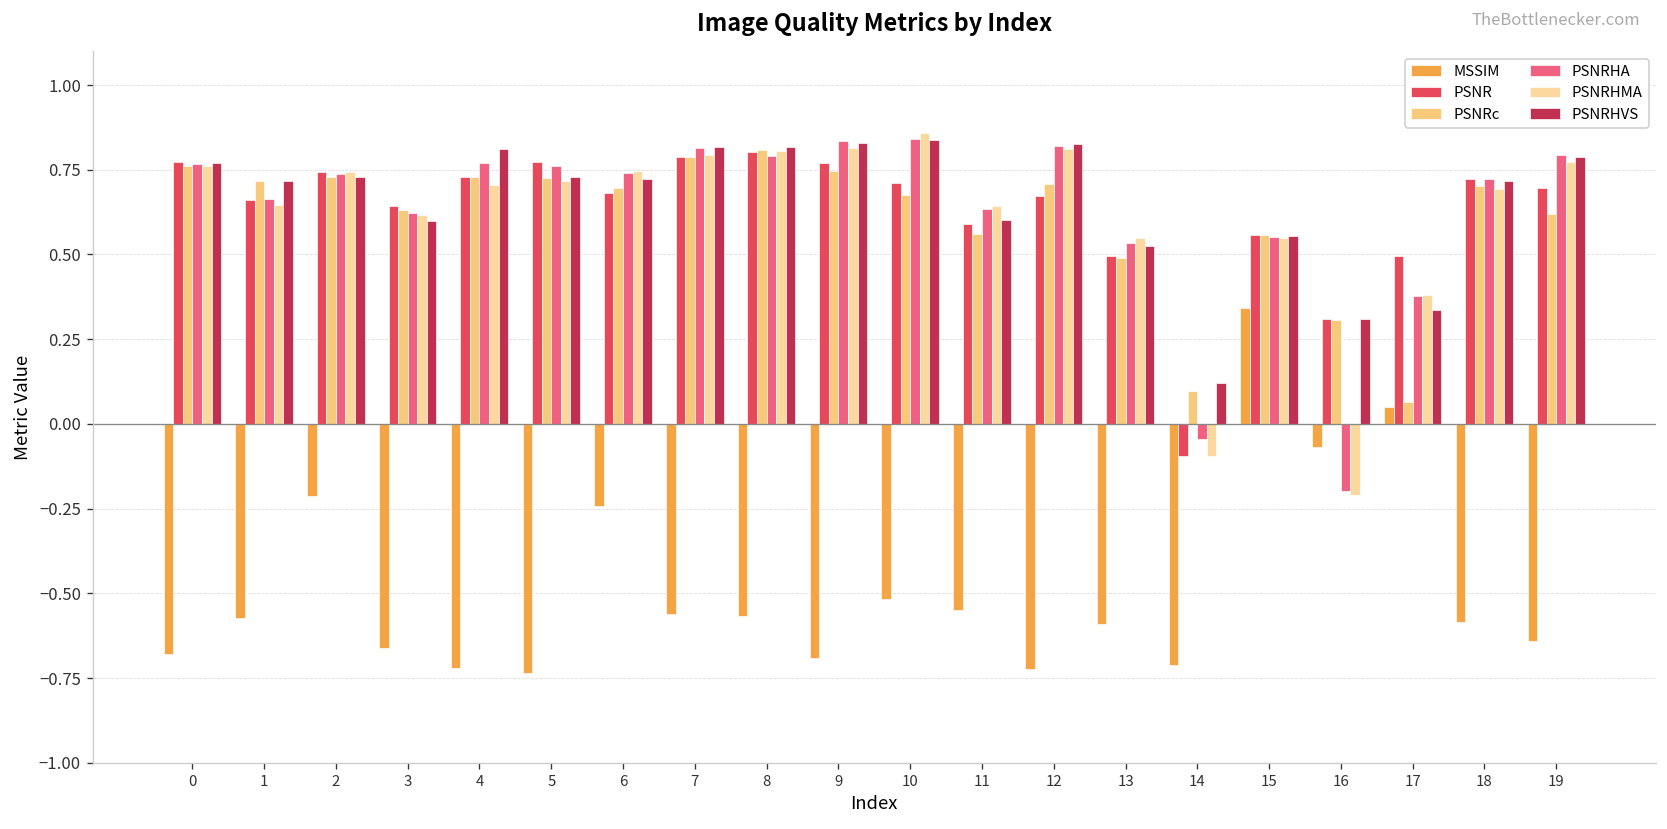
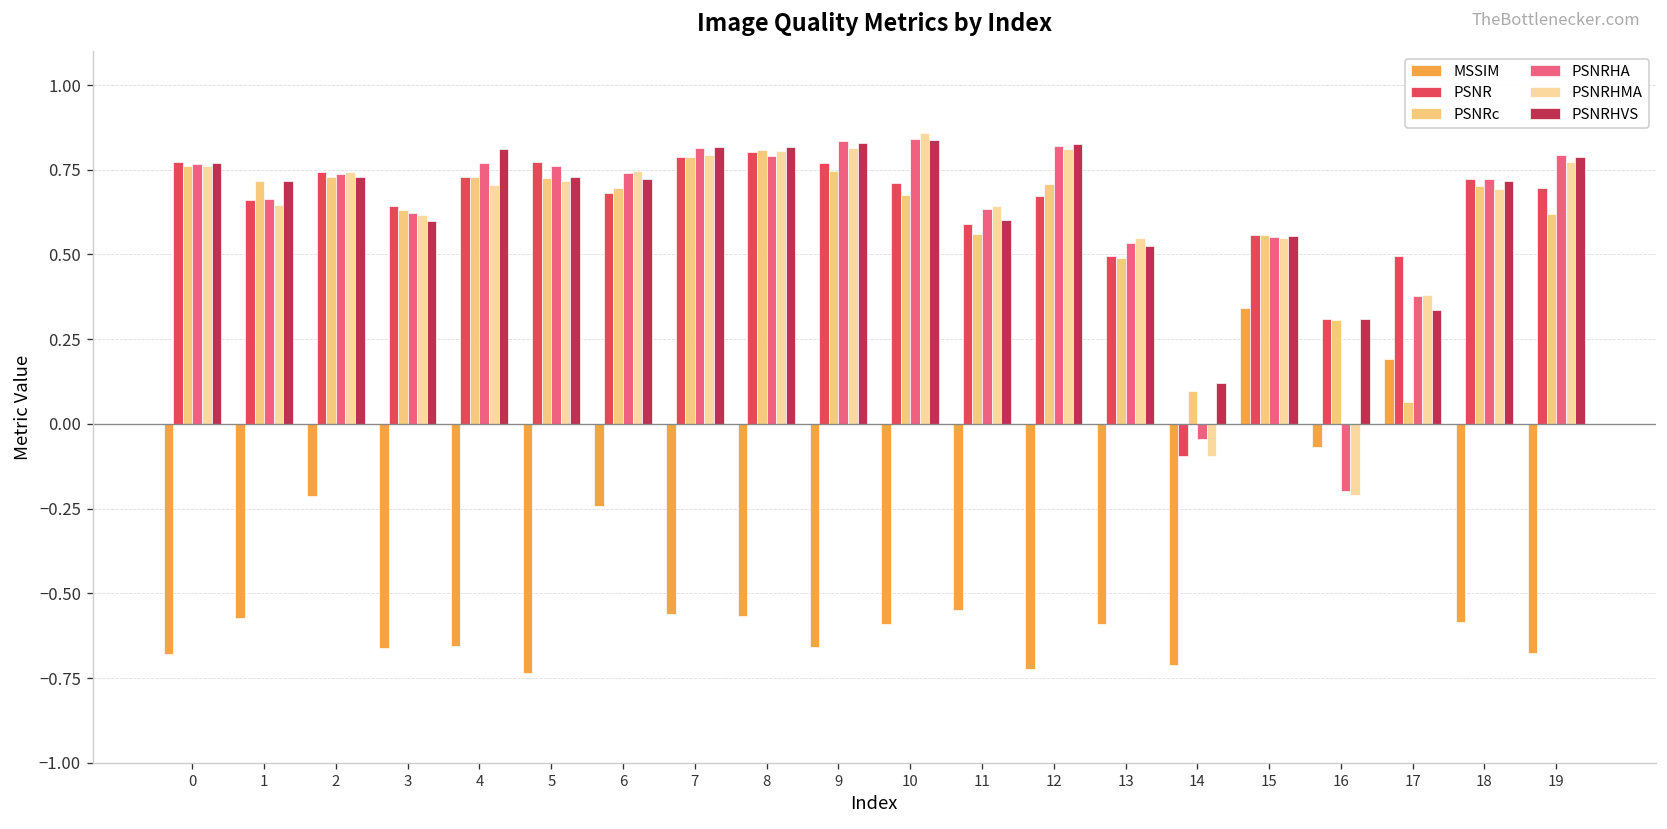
  {
    "MSSIM": {
      "0": -0.68,
      "1": -0.57,
      "2": -0.21,
      "3": -0.66,
-     "4": -0.72,
+     "4": -0.66,
      "5": -0.73,
      "6": -0.24,
      "7": -0.56,
      "8": -0.57,
-     "9": -0.69,
-     "10": -0.52,
+     "9": -0.66,
+     "10": -0.59,
      "11": -0.55,
      "12": -0.72,
      "13": -0.59,
      "14": -0.71,
      "15": 0.34,
      "16": -0.07,
-     "17": 0.05,
+     "17": 0.19,
      "18": -0.59,
-     "19": -0.64
+     "19": -0.68
    }
  }
